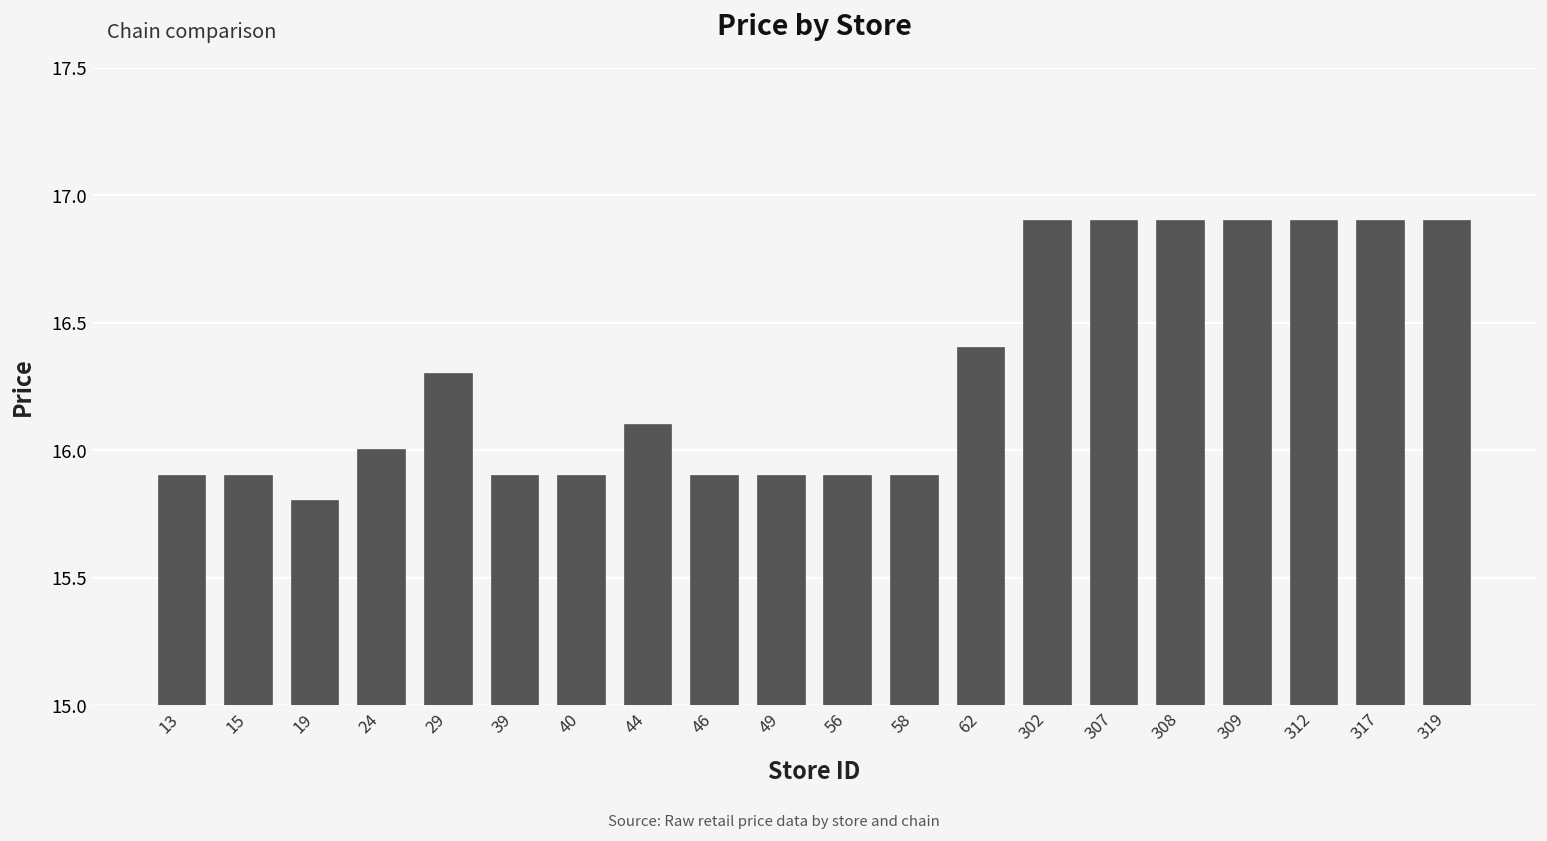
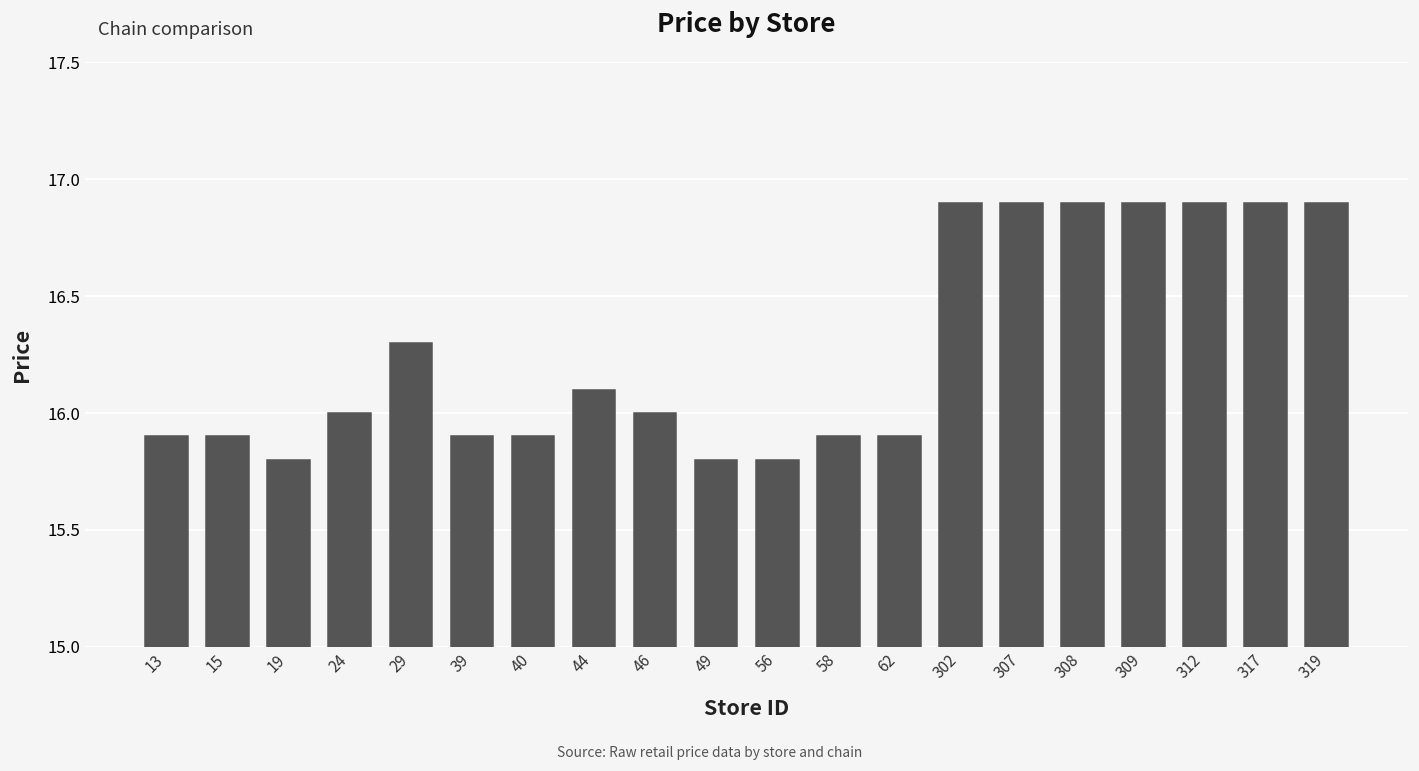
  {
    "13": 15.9,
    "15": 15.9,
    "19": 15.8,
    "24": 16.0,
    "29": 16.3,
    "39": 15.9,
    "40": 15.9,
    "44": 16.1,
-   "46": 15.9,
-   "49": 15.9,
-   "56": 15.9,
+   "46": 16.0,
+   "49": 15.8,
+   "56": 15.8,
    "58": 15.9,
-   "62": 16.4,
+   "62": 15.9,
    "302": 16.9,
    "307": 16.9,
    "308": 16.9,
    "309": 16.9,
    "312": 16.9,
    "317": 16.9,
    "319": 16.9
  }
